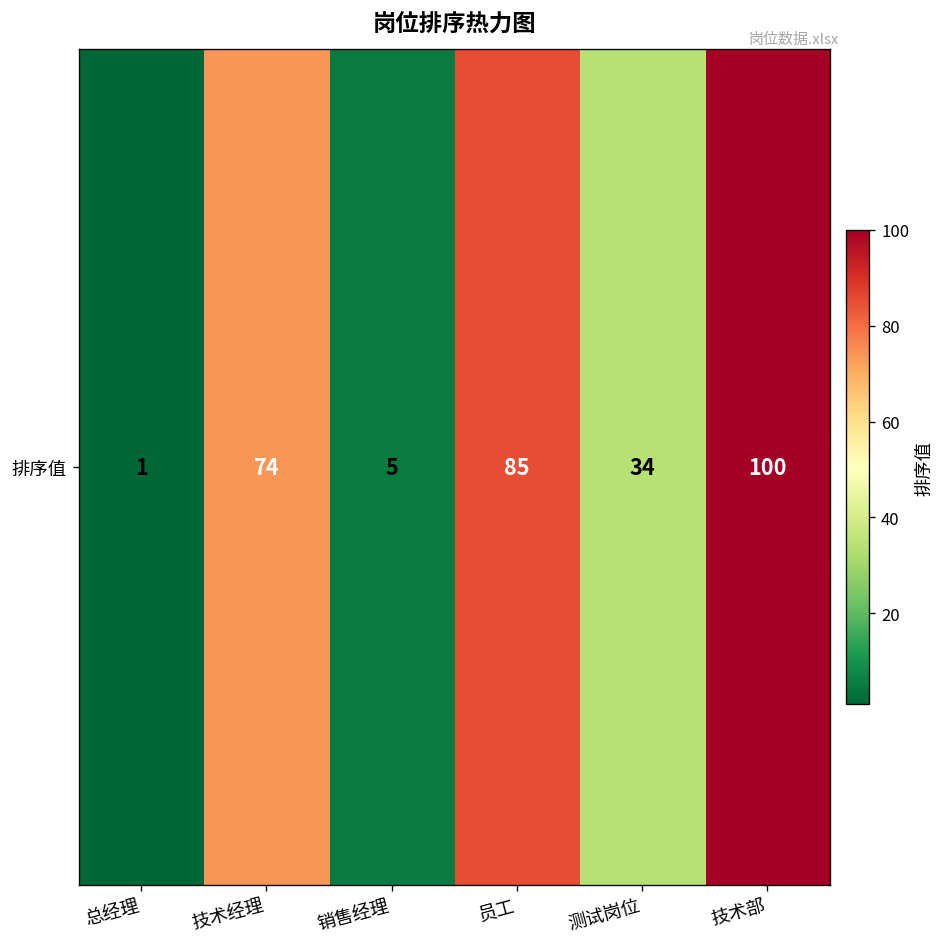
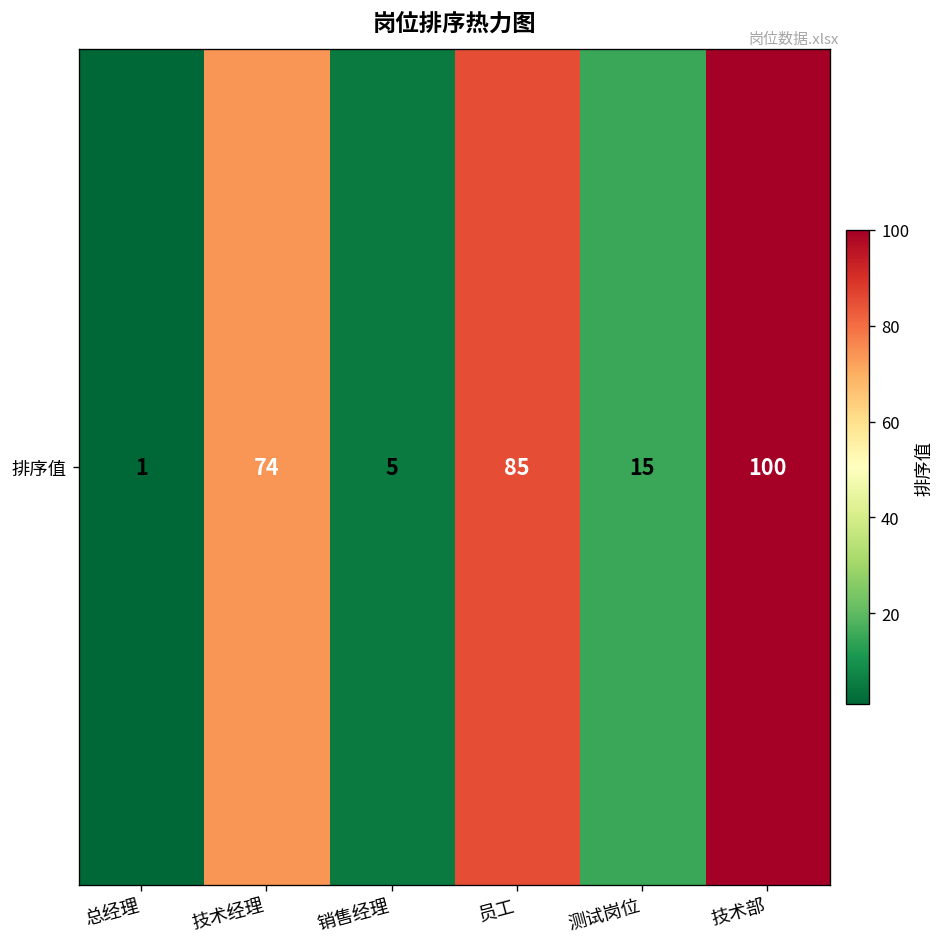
  {
    "排序值": {
      "总经理": 1,
      "技术经理": 74,
      "销售经理": 5,
      "员工": 85,
-     "测试岗位": 34,
+     "测试岗位": 15,
      "技术部": 100
    }
  }
